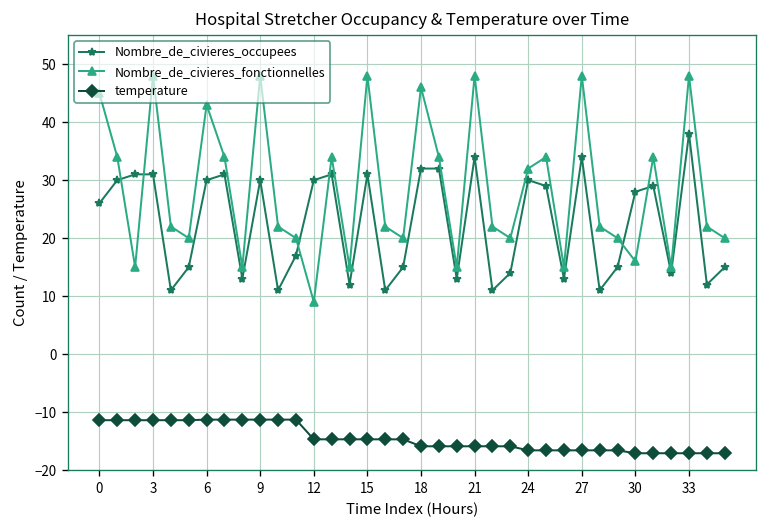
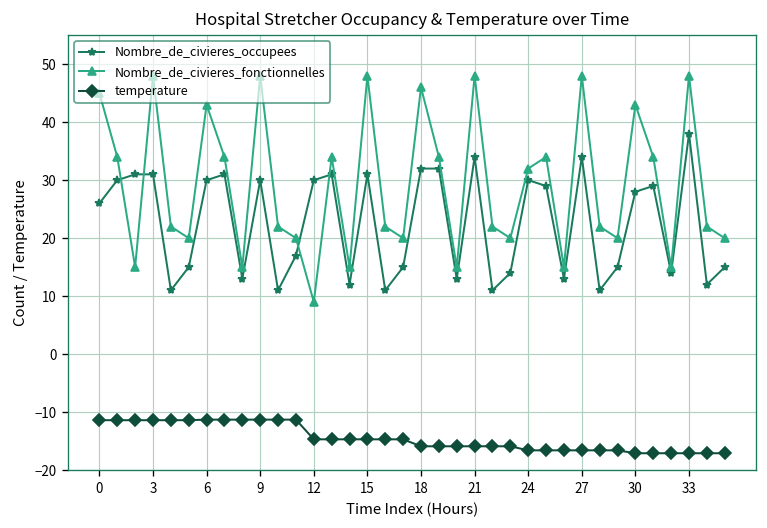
  {
    "Nombre_de_civieres_fonctionnelles": {
      "6": 43,
      "12": 9,
      "15": 48,
      "18": 46,
      "21": 48,
      "24": 32,
      "27": 48,
-     "30": 16,
+     "30": 43,
      "33": 48
    }
  }
